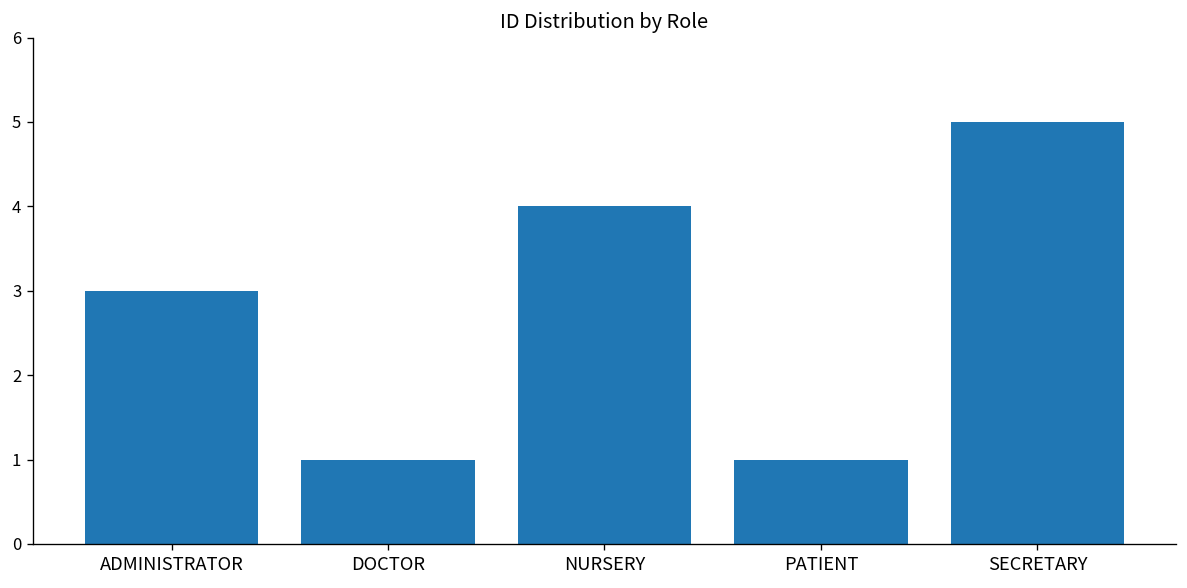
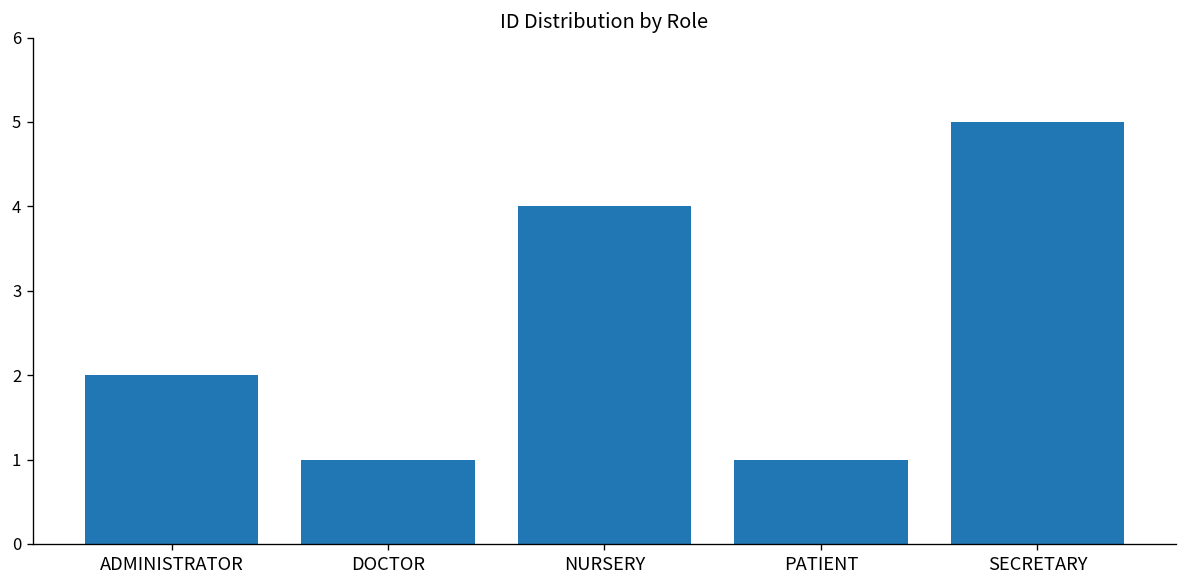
  {
-   "ADMINISTRATOR": 3,
+   "ADMINISTRATOR": 2,
    "DOCTOR": 1,
    "NURSERY": 4,
    "PATIENT": 1,
    "SECRETARY": 5
  }
